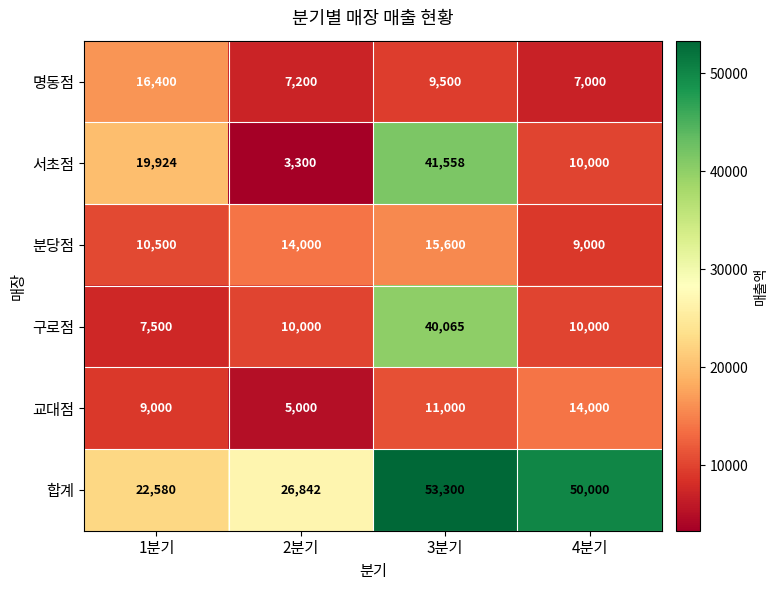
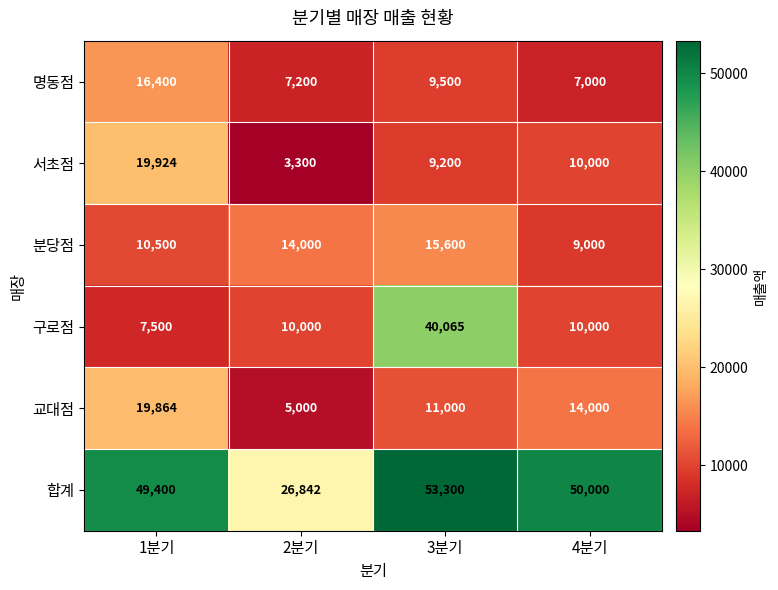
  {
    "명동점": {
      "1분기": "16,400",
      "2분기": "7,200",
      "3분기": "9,500",
      "4분기": "7,000"
    },
    "서초점": {
      "1분기": "19,924",
      "2분기": "3,300",
-     "3분기": "41,558",
+     "3분기": "9,200",
      "4분기": "10,000"
    },
    "분당점": {
      "1분기": "10,500",
      "2분기": "14,000",
      "3분기": "15,600",
      "4분기": "9,000"
    },
    "구로점": {
      "1분기": "7,500",
      "2분기": "10,000",
      "3분기": "40,065",
      "4분기": "10,000"
    },
    "교대점": {
-     "1분기": "9,000",
+     "1분기": "19,864",
      "2분기": "5,000",
      "3분기": "11,000",
      "4분기": "14,000"
    },
    "합계": {
-     "1분기": "22,580",
+     "1분기": "49,400",
      "2분기": "26,842",
      "3분기": "53,300",
      "4분기": "50,000"
    }
  }
